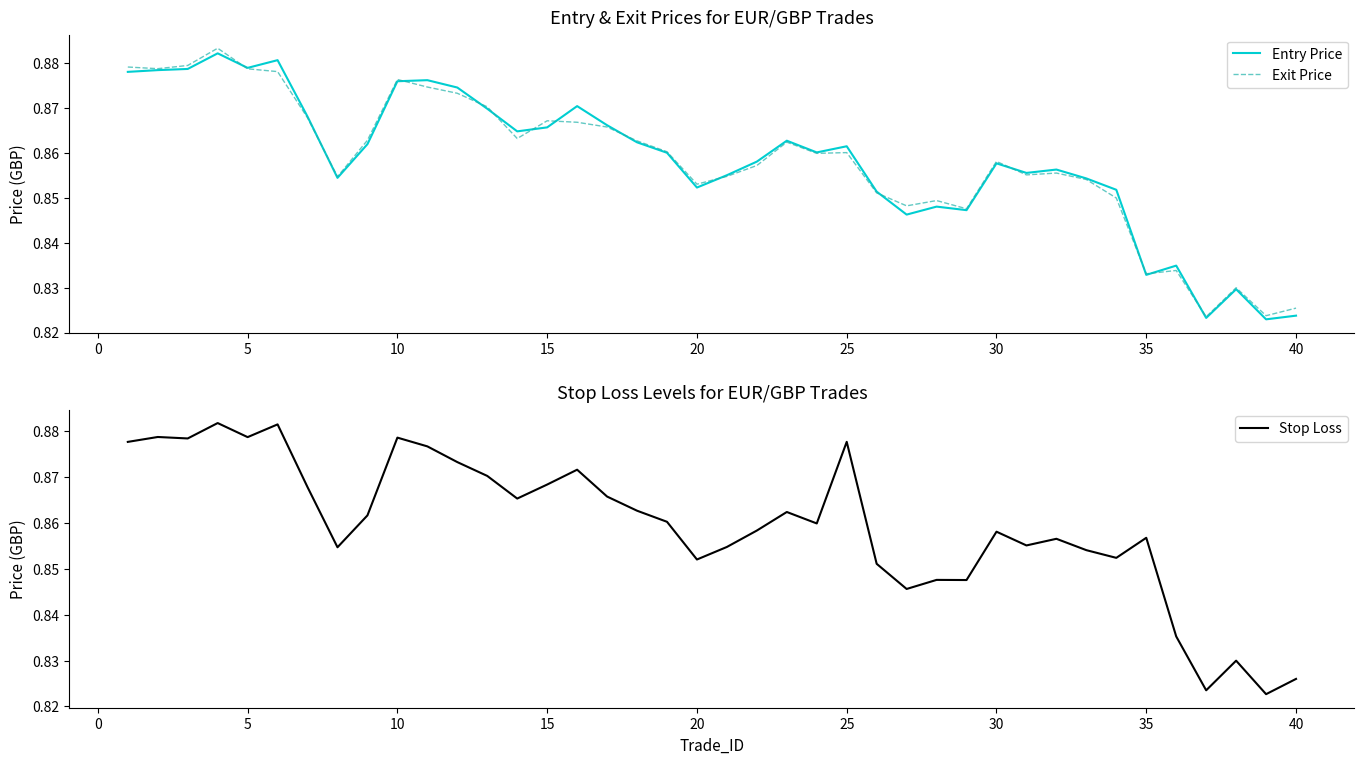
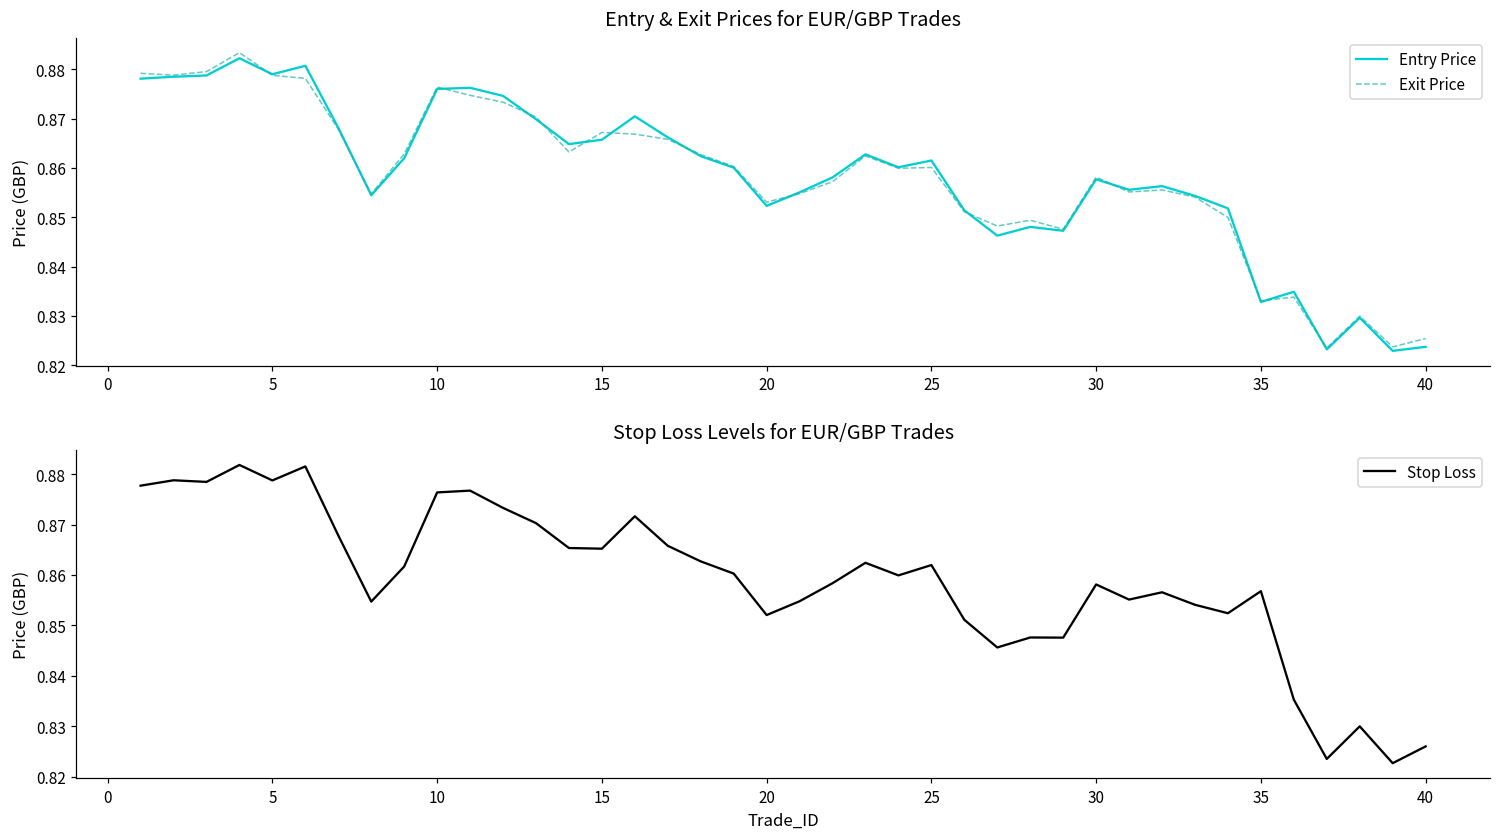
  {
    "Stop Loss Levels for EUR/GBP Trades": {
      "5": 0.879,
-     "10": 0.879,
-     "15": 0.868,
+     "10": 0.876,
+     "15": 0.865,
      "20": 0.852,
-     "25": 0.878,
+     "25": 0.862,
      "30": 0.858,
      "35": 0.857,
      "40": 0.826
    }
  }
